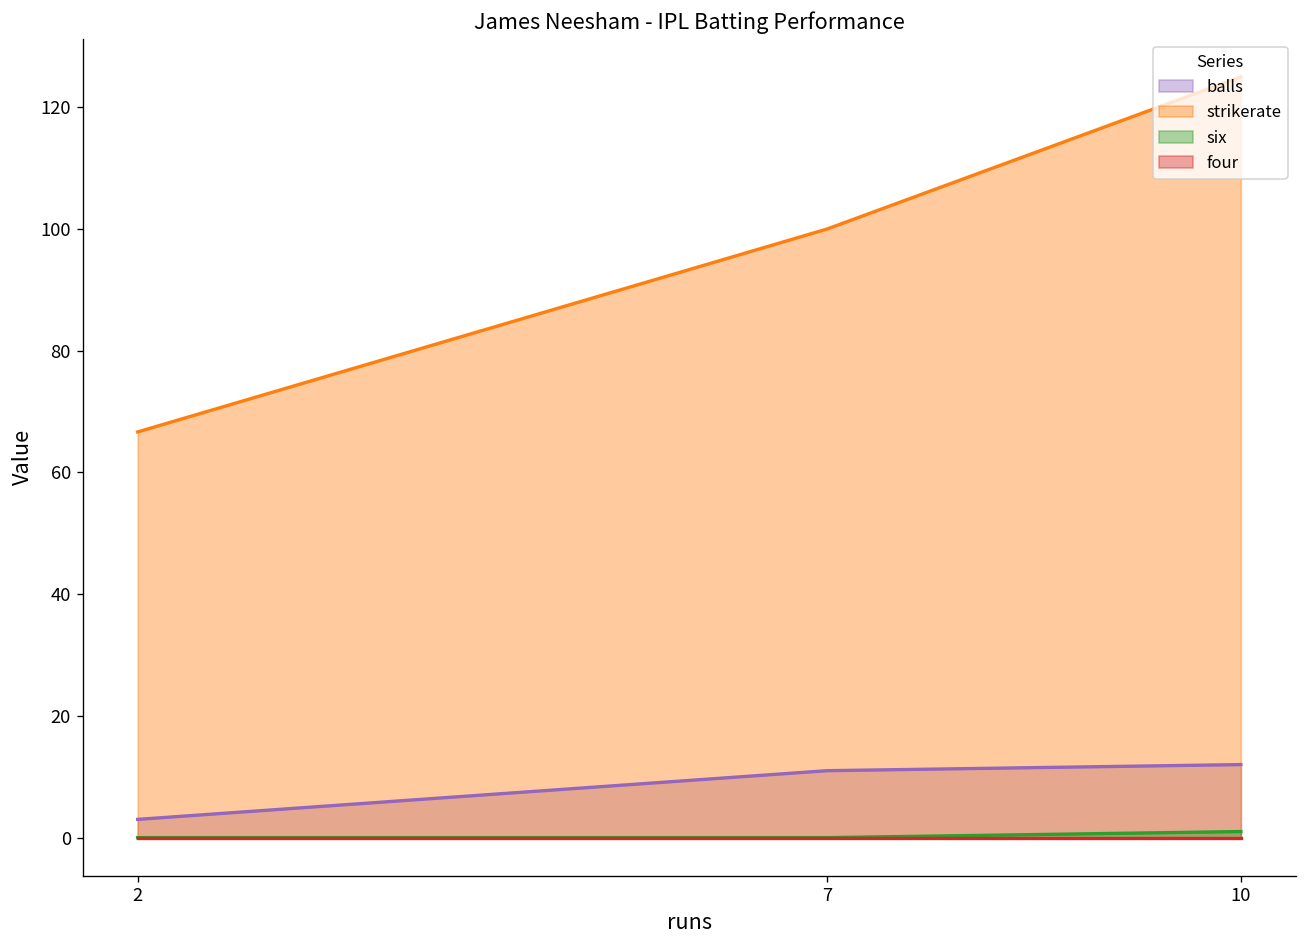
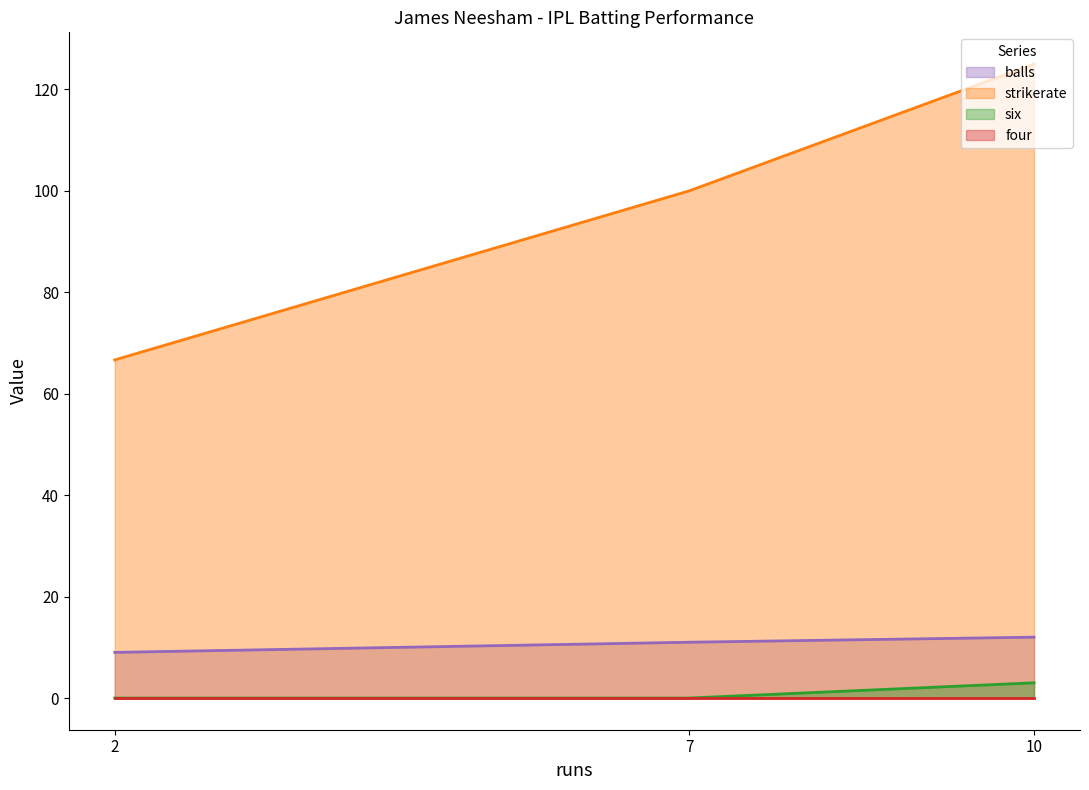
  {
    "balls": {
-     "2": 3,
+     "2": 9,
      "7": 11,
      "10": 12
    },
    "six": {
-     "10": 1
+     "10": 3
    }
  }
